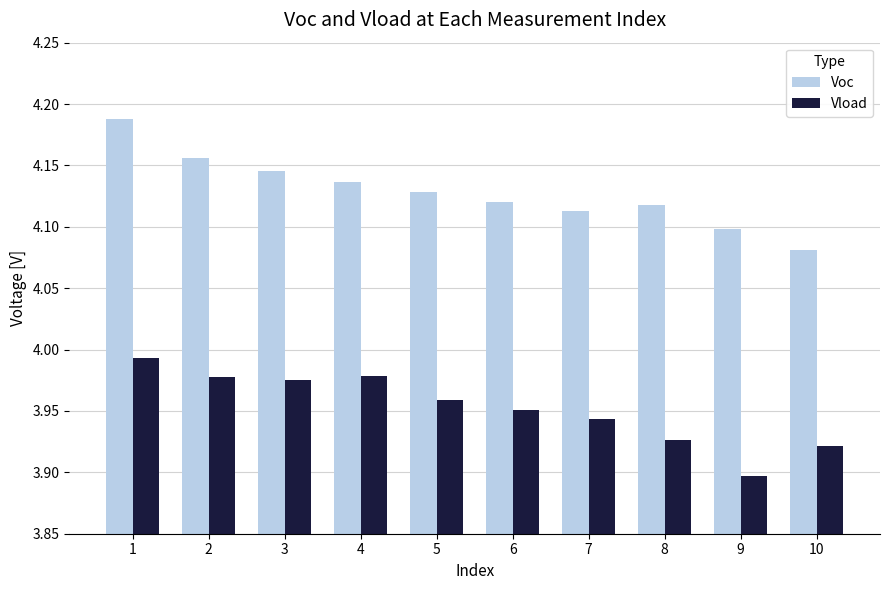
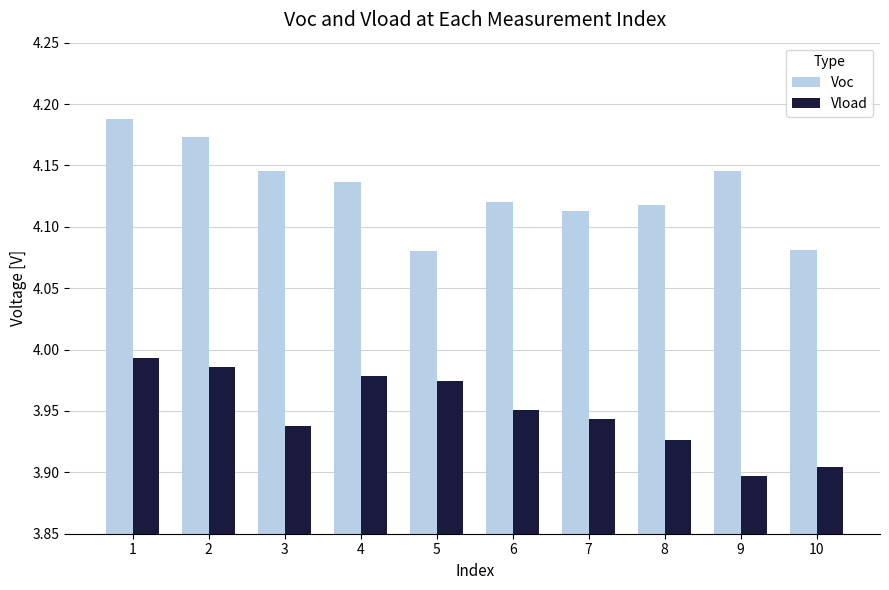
  {
    "Voc": {
      "1": 4.187,
-     "2": 4.156,
+     "2": 4.173,
      "3": 4.146,
      "4": 4.137,
-     "5": 4.128,
+     "5": 4.080,
      "6": 4.121,
      "7": 4.113,
      "8": 4.118,
-     "9": 4.098,
+     "9": 4.145,
      "10": 4.081
    },
    "Vload": {
      "1": 3.994,
-     "2": 3.978,
-     "3": 3.975,
+     "2": 3.985,
+     "3": 3.938,
      "4": 3.978,
-     "5": 3.959,
+     "5": 3.975,
      "6": 3.951,
      "7": 3.943,
      "8": 3.927,
      "9": 3.897,
-     "10": 3.922
+     "10": 3.904
    }
  }
